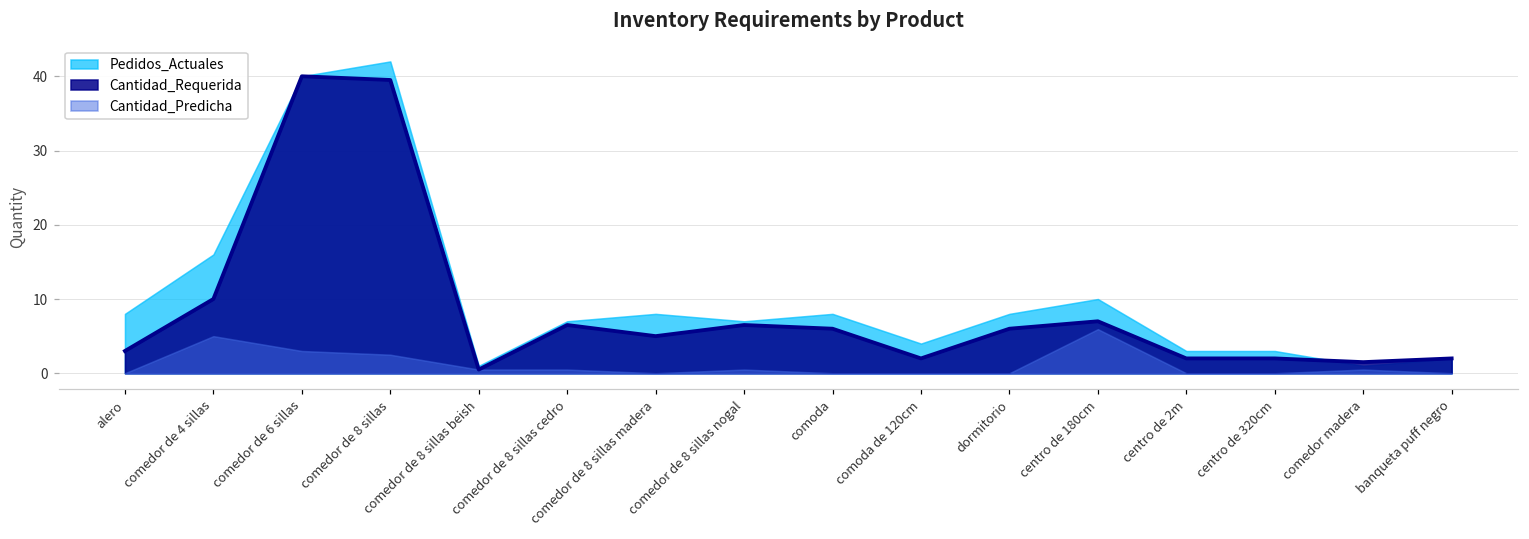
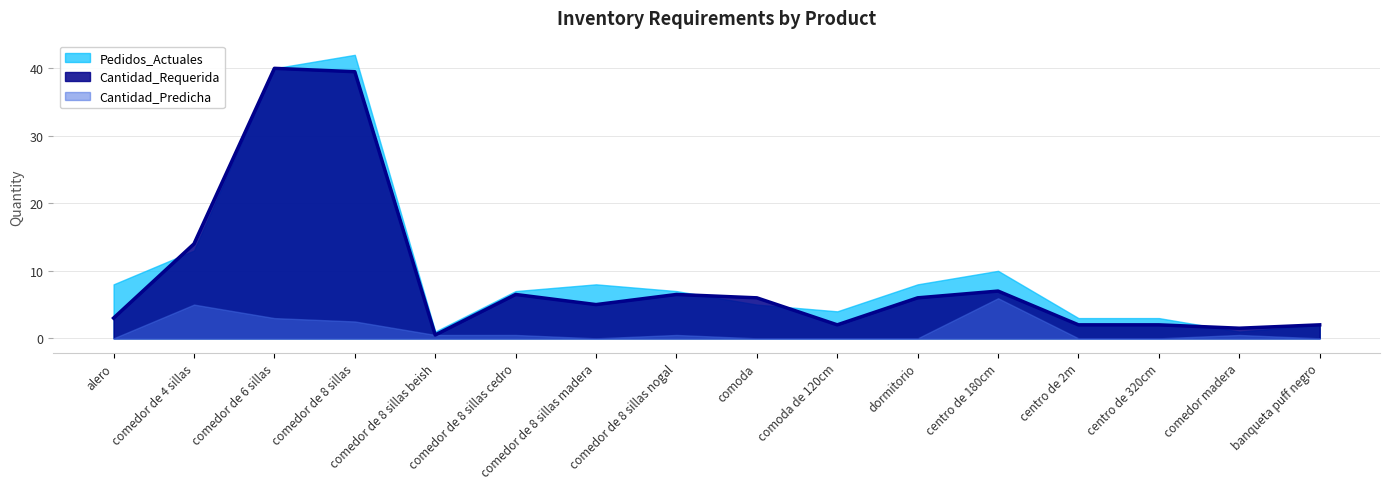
  {
    "Pedidos_Actuales": {
      "alero": 8,
-     "comedor de 4 sillas": 16,
+     "comedor de 4 sillas": 13,
      "comedor de 8 sillas": 42,
      "comedor de 8 sillas beish": 1,
      "comedor de 8 sillas cedro": 7,
      "comedor de 8 sillas madera": 8,
      "comedor de 8 sillas nogal": 7,
-     "comoda": 8,
+     "comoda": 5,
      "comoda de 120cm": 4,
      "dormitorio": 8,
      "centro de 180cm": 10,
      "centro de 2m": 3,
      "centro de 320cm": 3,
      "comedor madera": 1
    },
    "Cantidad_Requerida": {
      "alero": 3,
-     "comedor de 4 sillas": 10,
+     "comedor de 4 sillas": 14,
      "comedor de 8 sillas": 40,
      "comedor de 8 sillas cedro": 7,
      "comedor de 8 sillas madera": 5,
      "comedor de 8 sillas nogal": 7,
      "comoda": 6,
      "comoda de 120cm": 2,
      "dormitorio": 6,
      "centro de 180cm": 7,
      "centro de 2m": 2,
      "centro de 320cm": 2,
      "comedor madera": 2
    },
    "Cantidad_Predicha": {
      "comedor de 4 sillas": 5,
      "comedor de 6 sillas": 3,
      "comedor de 8 sillas": 3,
      "comedor de 8 sillas cedro": 1,
      "comedor de 8 sillas nogal": 1,
      "centro de 180cm": 6,
      "comedor madera": 1
    }
  }
